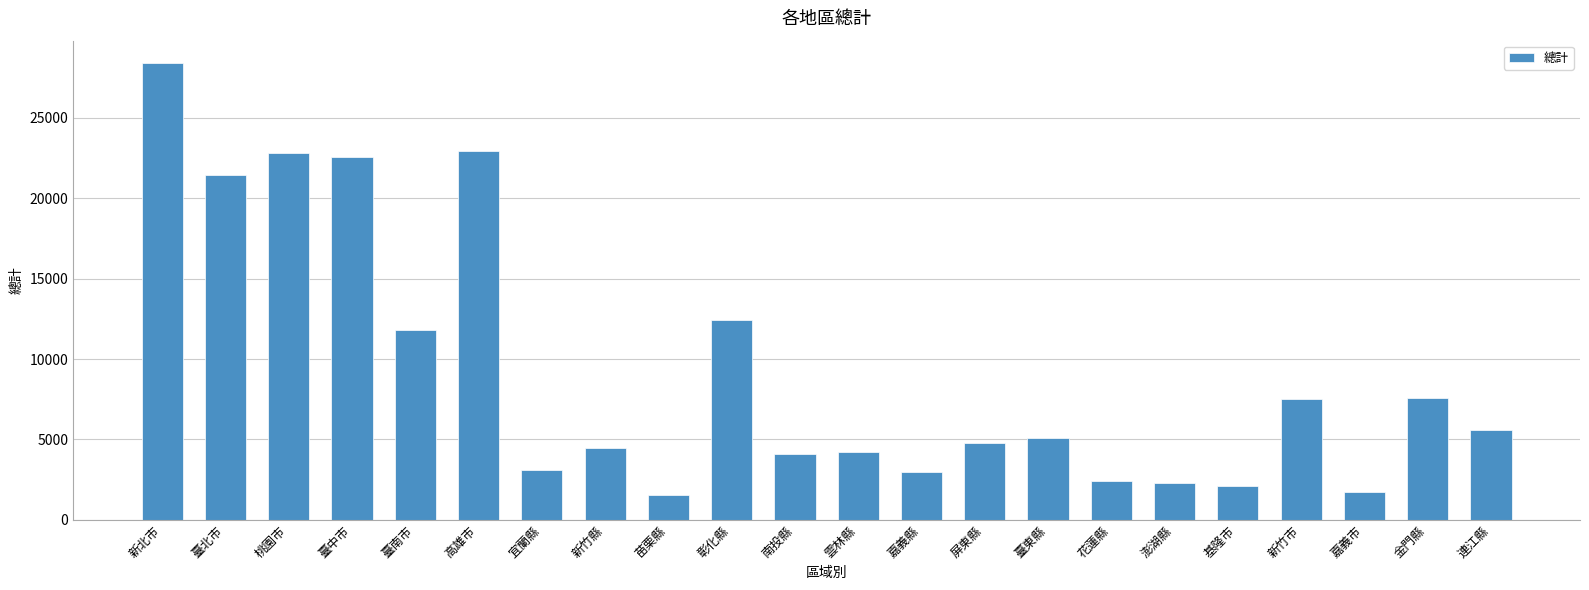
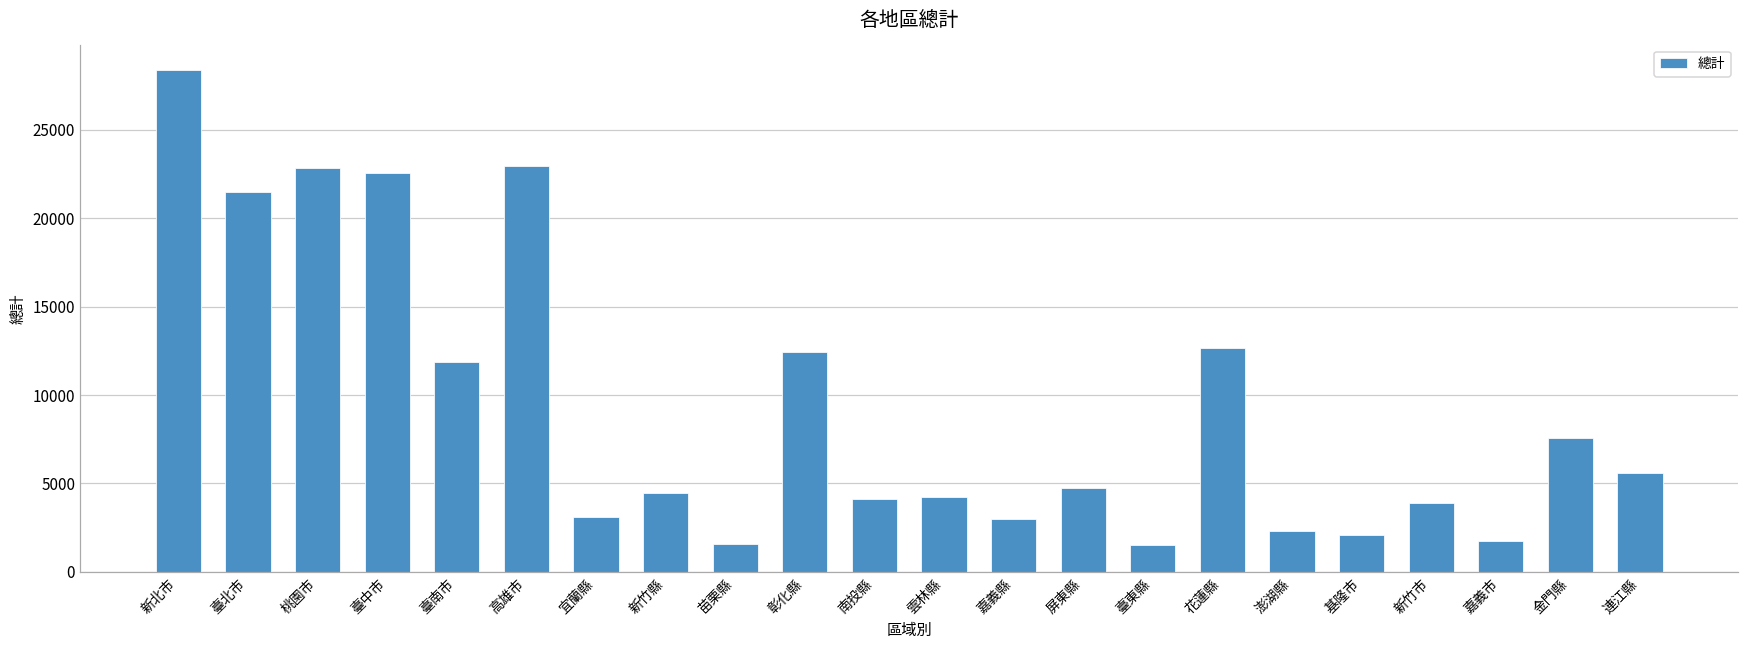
  {
    "新北市": 28400,
    "臺北市": 21500,
    "桃園市": 22800,
    "臺中市": 22600,
    "臺南市": 11800,
    "高雄市": 23000,
    "宜蘭縣": 3100,
    "新竹縣": 4500,
    "苗栗縣": 1600,
    "彰化縣": 12400,
    "南投縣": 4100,
    "雲林縣": 4300,
    "嘉義縣": 3000,
    "屏東縣": 4800,
-   "臺東縣": 5100,
-   "花蓮縣": 2400,
+   "臺東縣": 1500,
+   "花蓮縣": 12700,
    "澎湖縣": 2300,
    "基隆市": 2100,
-   "新竹市": 7500,
+   "新竹市": 3900,
    "嘉義市": 1700,
    "金門縣": 7600,
    "連江縣": 5600
  }
